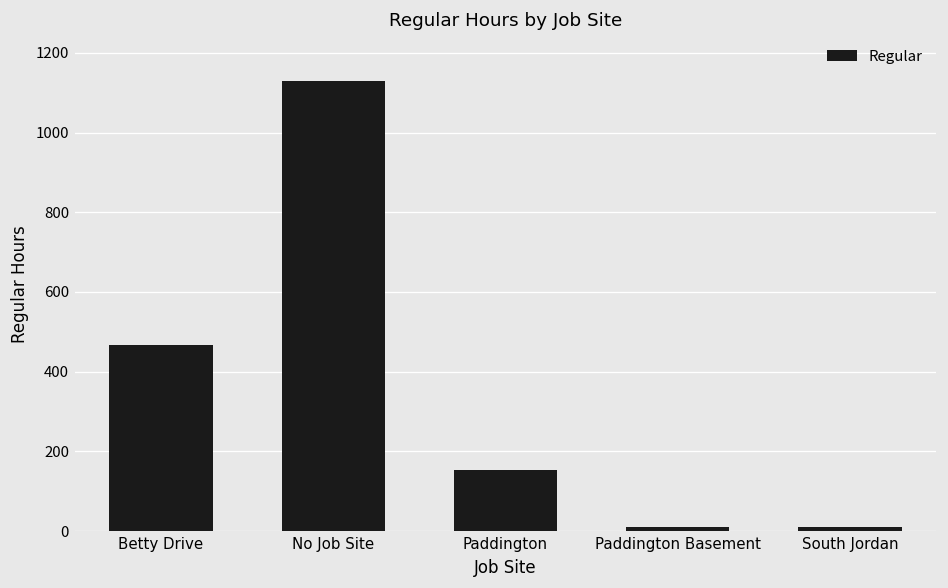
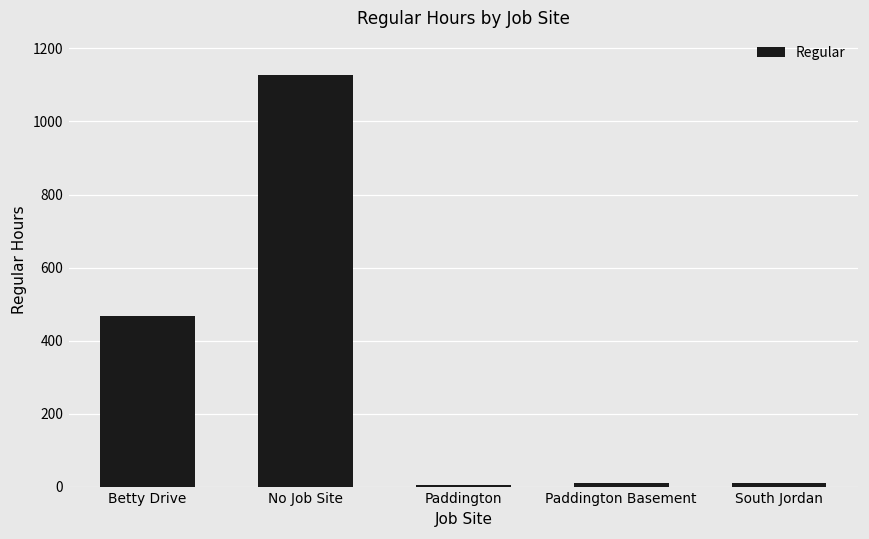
  {
    "Betty Drive": 470,
    "No Job Site": 1130,
-   "Paddington": 150,
+   "Paddington": 10,
    "Paddington Basement": 10,
    "South Jordan": 10
  }
